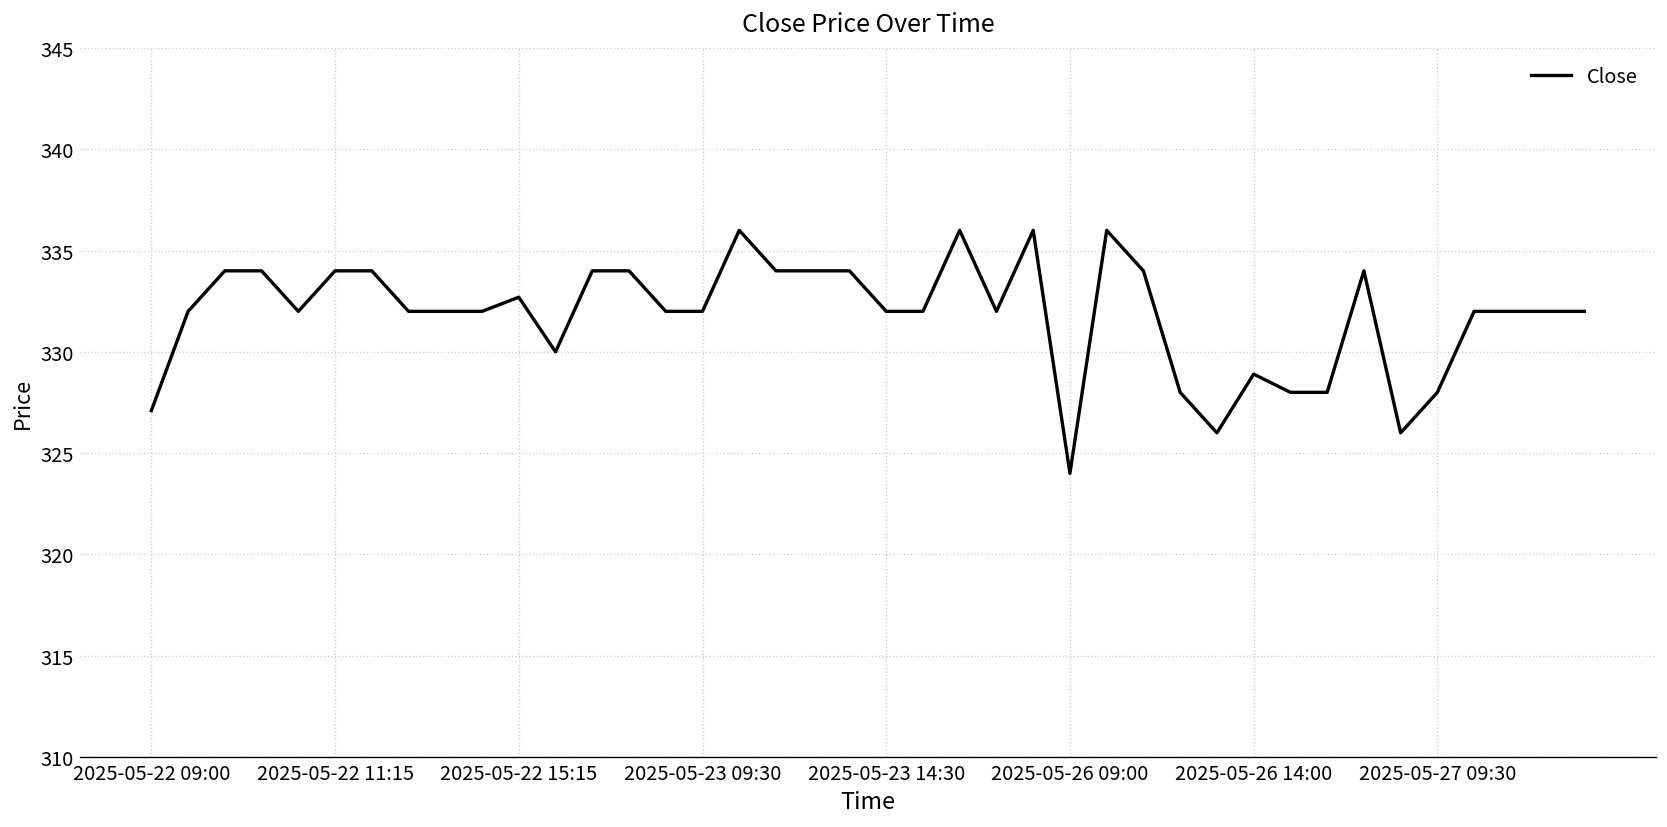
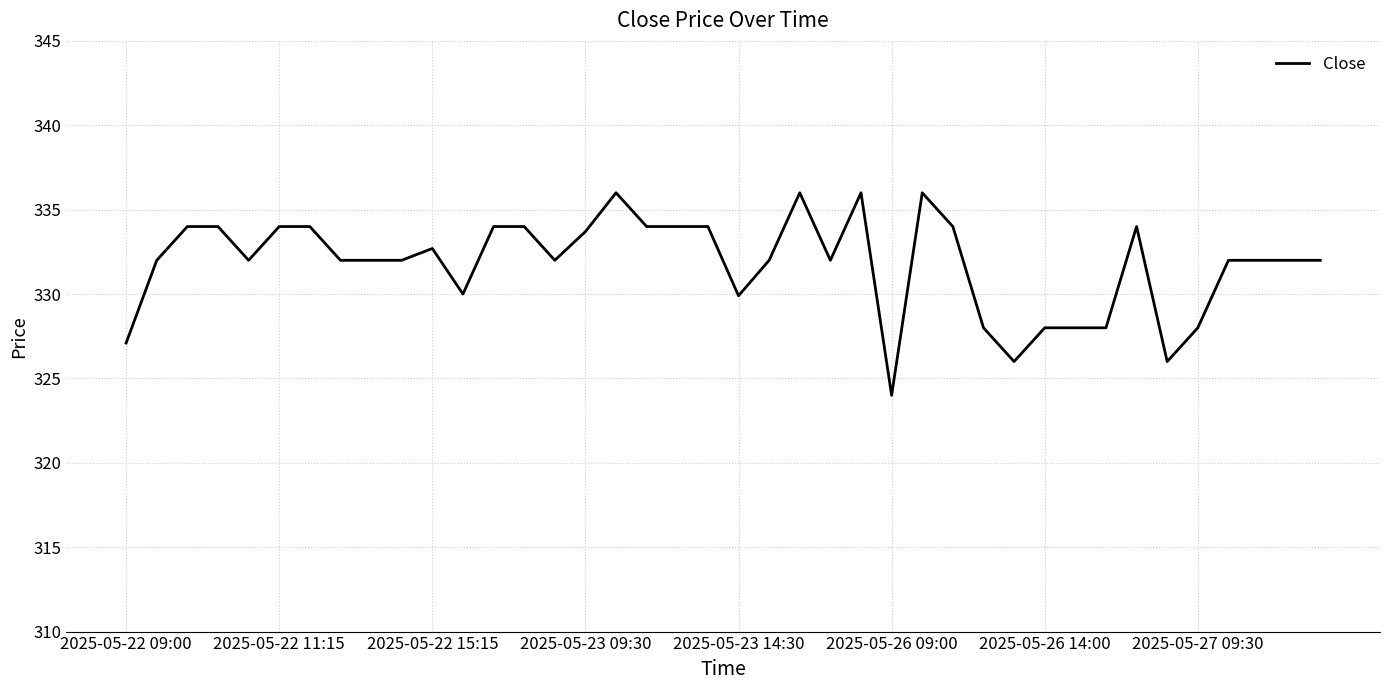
  {
    "2025-05-22 09:00": 327.1,
    "2025-05-22 11:15": 334.0,
    "2025-05-22 15:15": 332.7,
-   "2025-05-23 09:30": 332.0,
-   "2025-05-23 14:30": 332.0,
+   "2025-05-23 09:30": 333.7,
+   "2025-05-23 14:30": 329.9,
    "2025-05-26 09:00": 324.0,
-   "2025-05-26 14:00": 328.9,
+   "2025-05-26 14:00": 328.0,
    "2025-05-27 09:30": 328.0
  }
